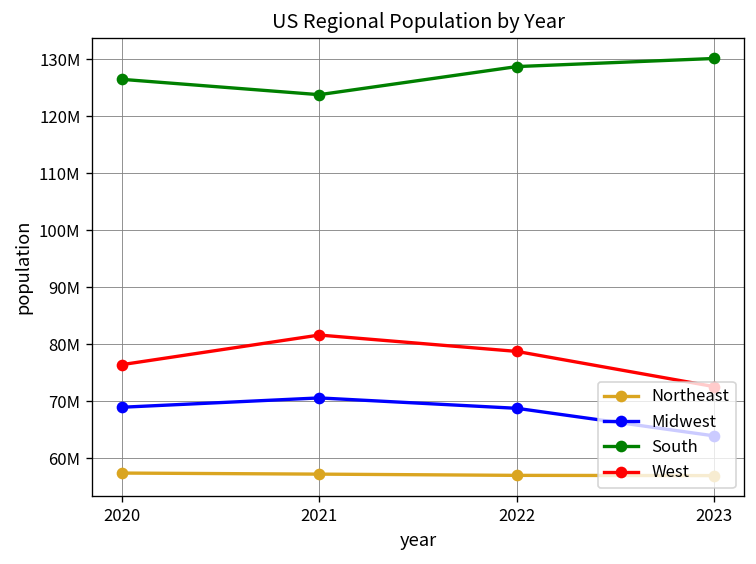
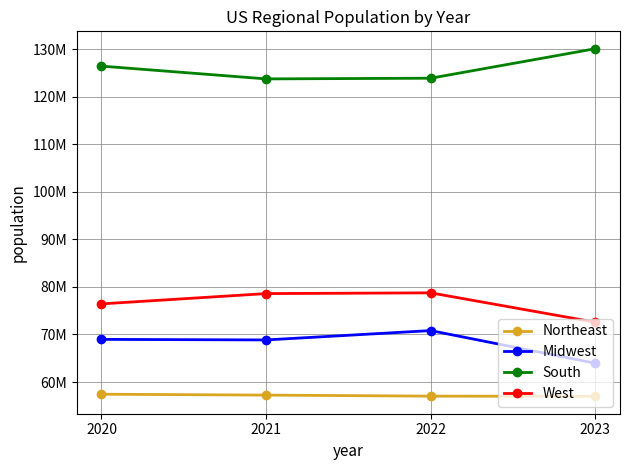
  {
    "Northeast": {
      "2020": 57000000,
      "2021": 57000000,
      "2022": 57000000
    },
    "Midwest": {
      "2020": 69000000,
-     "2021": 71000000,
-     "2022": 69000000
+     "2021": 69000000,
+     "2022": 71000000
    },
    "South": {
      "2020": 126000000,
      "2021": 124000000,
-     "2022": 129000000,
+     "2022": 124000000,
      "2023": 130000000
    },
    "West": {
      "2020": 76000000,
-     "2021": 82000000,
+     "2021": 79000000,
      "2022": 79000000
    }
  }
